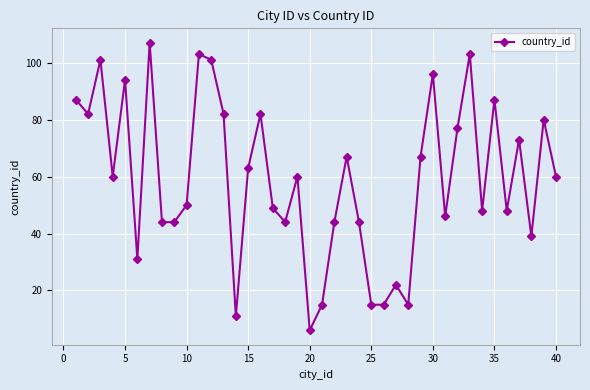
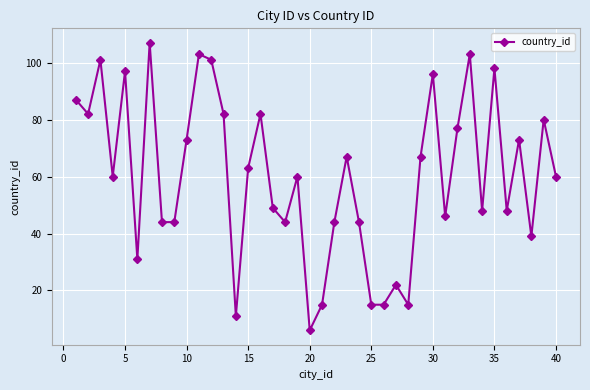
  {
-   "5": 94,
-   "10": 50,
+   "5": 97,
+   "10": 73,
    "15": 63,
    "20": 6,
    "25": 15,
    "30": 96,
-   "35": 87,
+   "35": 98,
    "40": 60
  }
